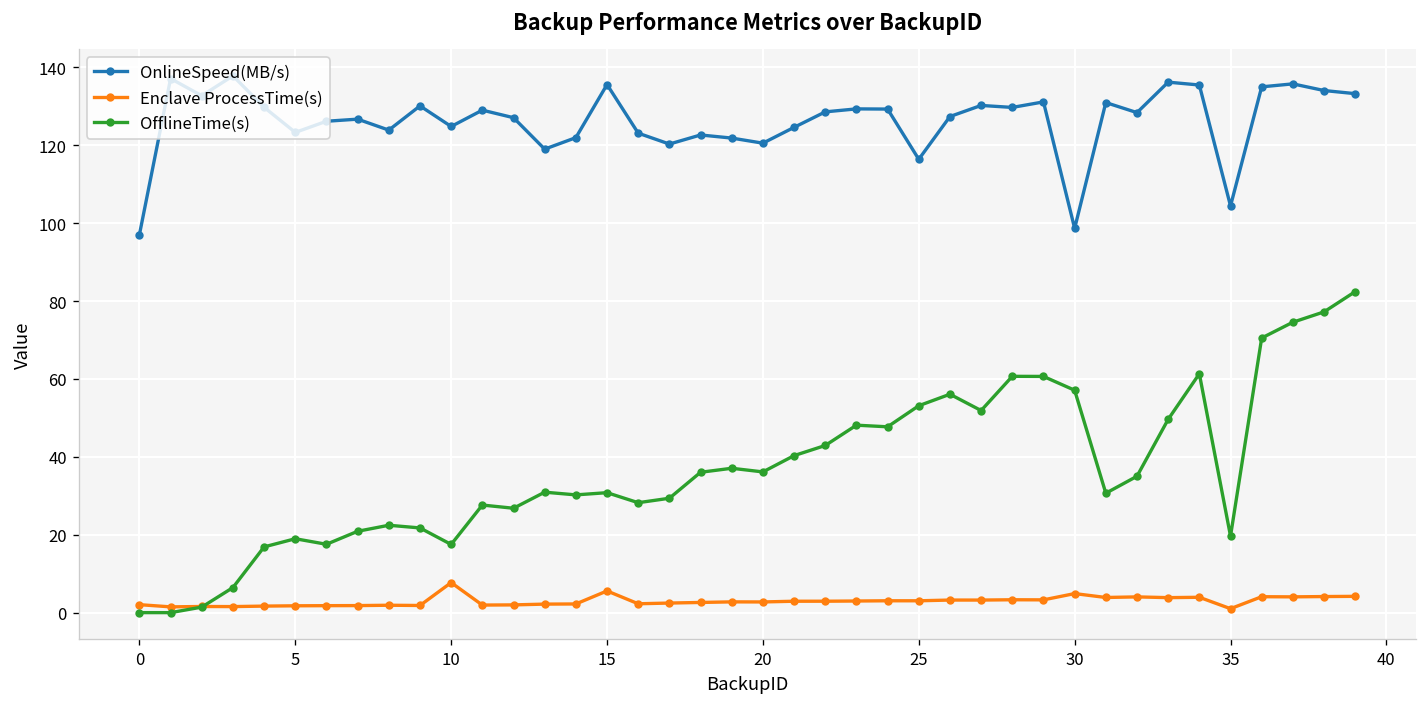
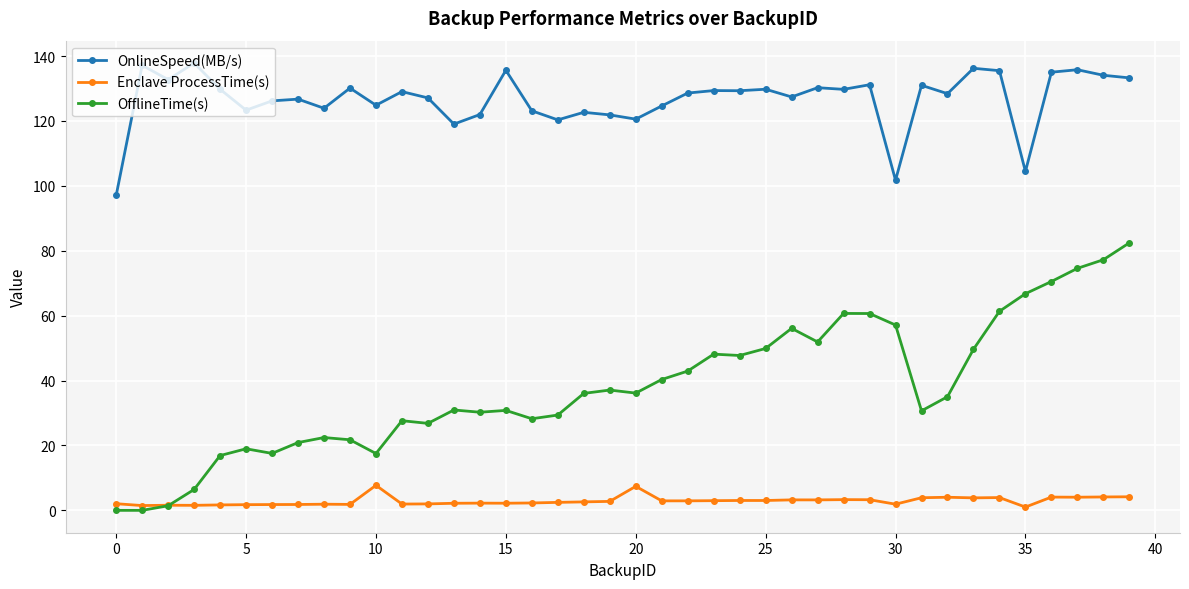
  {
    "OnlineSpeed(MB/s)": {
      "0": 97,
      "10": 125,
      "15": 136,
      "20": 121,
-     "25": 116,
-     "30": 99,
+     "25": 130,
+     "30": 102,
      "35": 104
    },
    "Enclave ProcessTime(s)": {
      "0": 2,
      "5": 2,
      "10": 8,
-     "15": 6,
-     "20": 3,
+     "15": 2,
+     "20": 7,
      "25": 3,
-     "30": 5,
+     "30": 2,
      "35": 1
    },
    "OfflineTime(s)": {
      "0": 0,
      "5": 19,
      "10": 18,
      "15": 31,
      "20": 36,
-     "25": 53,
+     "25": 50,
      "30": 57,
-     "35": 20
+     "35": 67
    }
  }
